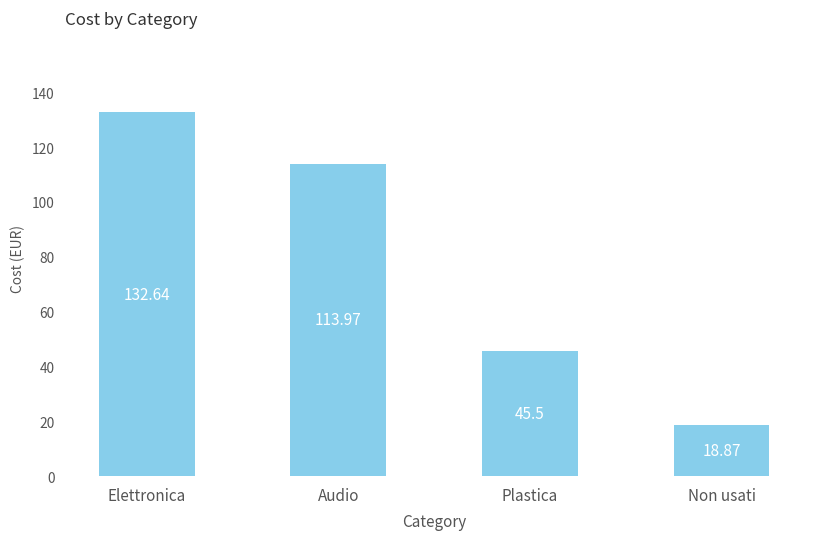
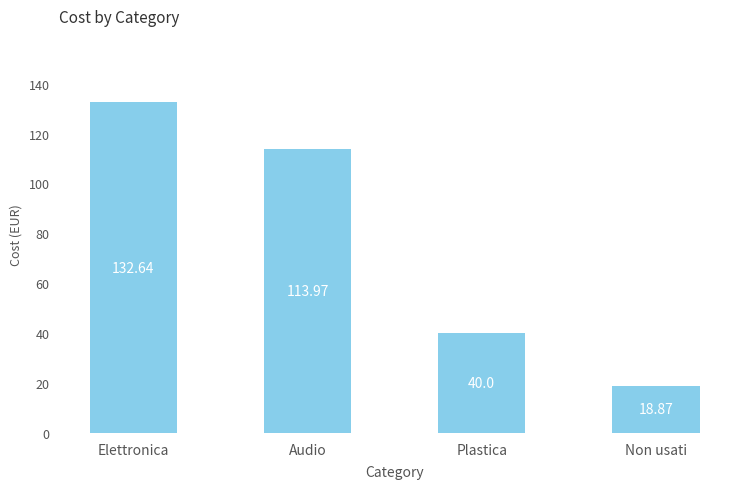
  {
    "Elettronica": 132.64,
    "Audio": 113.97,
-   "Plastica": 45.5,
+   "Plastica": 40.0,
    "Non usati": 18.87
  }
